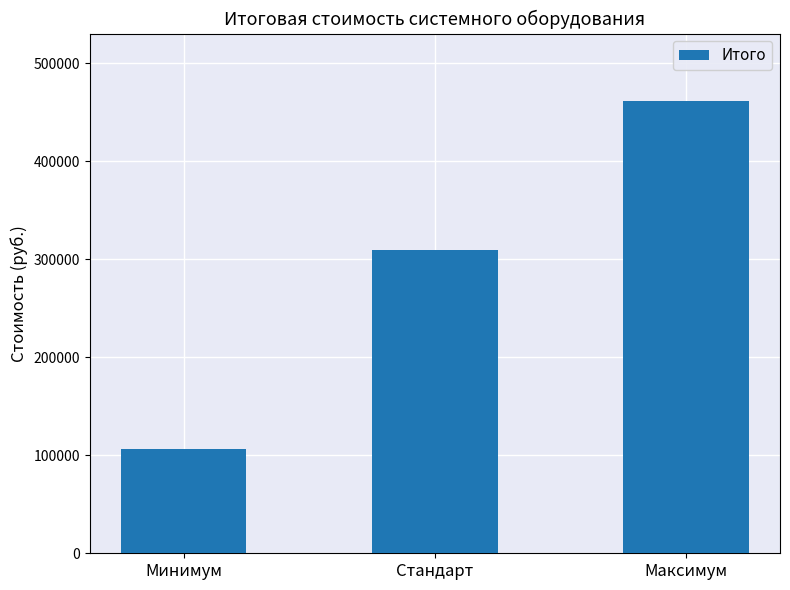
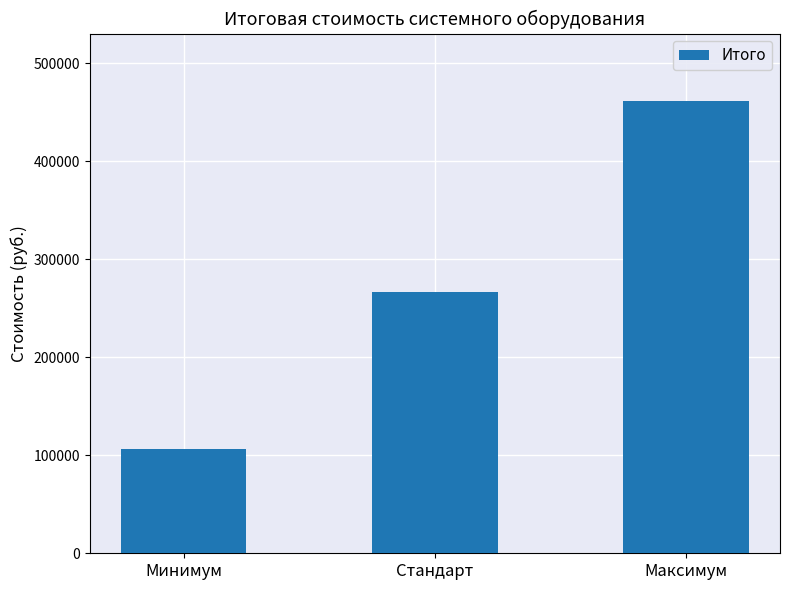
  {
    "Минимум": 110000,
-   "Стандарт": 310000,
+   "Стандарт": 270000,
    "Максимум": 460000
  }
